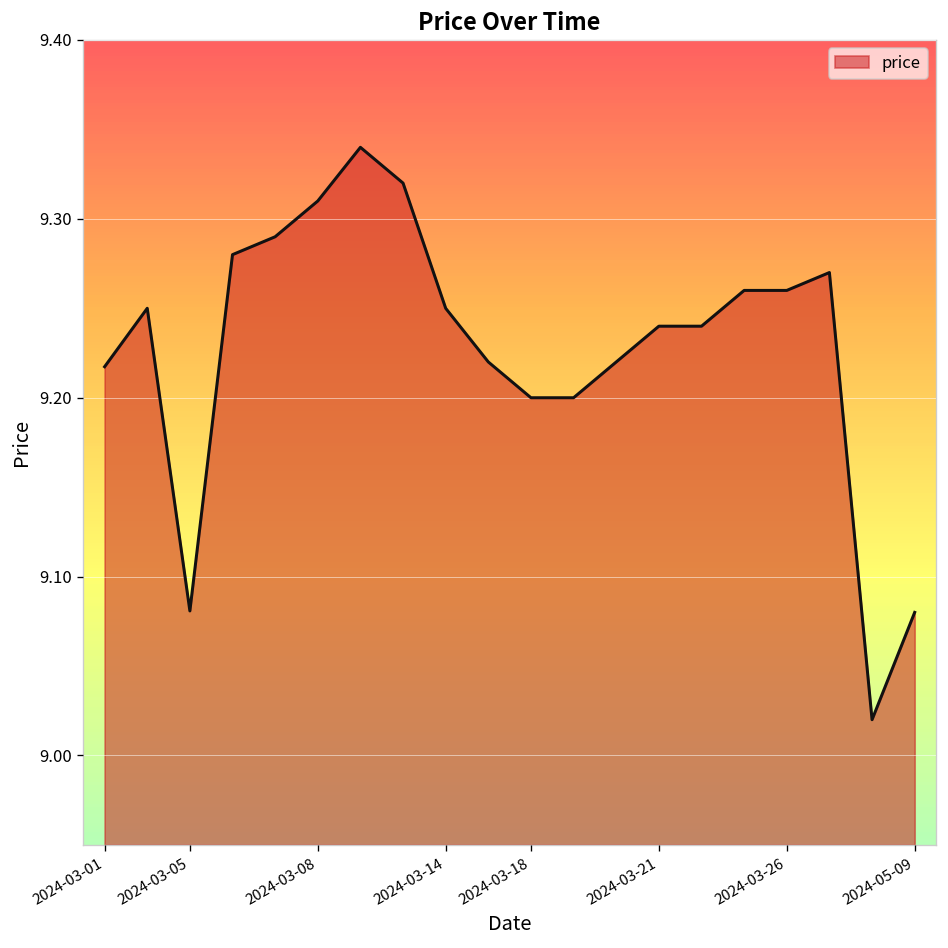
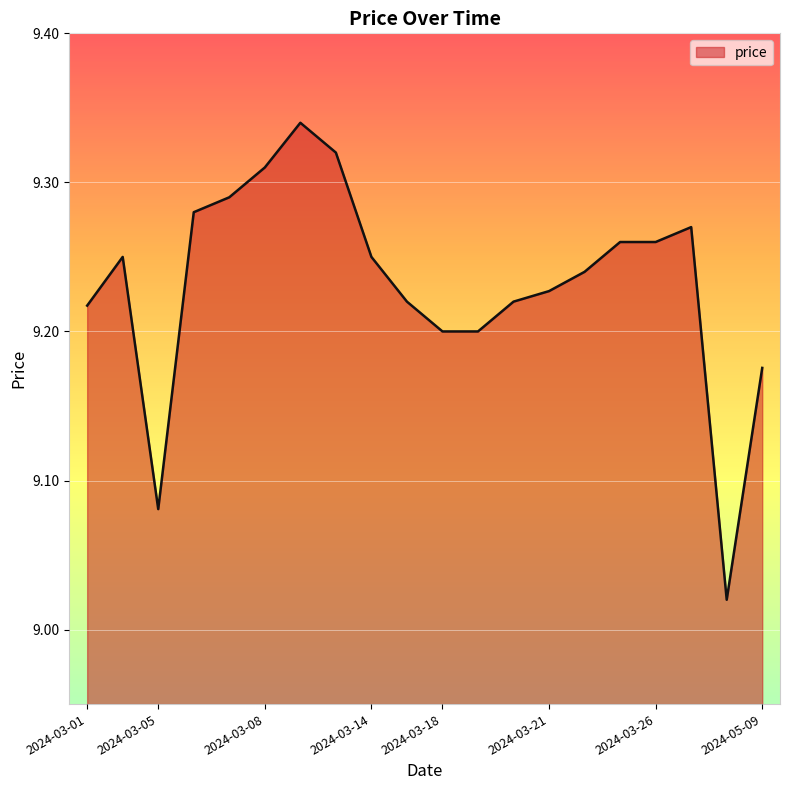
  {
    "2024-03-01": 9.217,
    "2024-03-05": 9.081,
    "2024-03-08": 9.310,
    "2024-03-14": 9.250,
-   "2024-03-21": 9.240,
+   "2024-03-21": 9.227,
    "2024-03-26": 9.260,
-   "2024-05-09": 9.080
+   "2024-05-09": 9.176
  }
